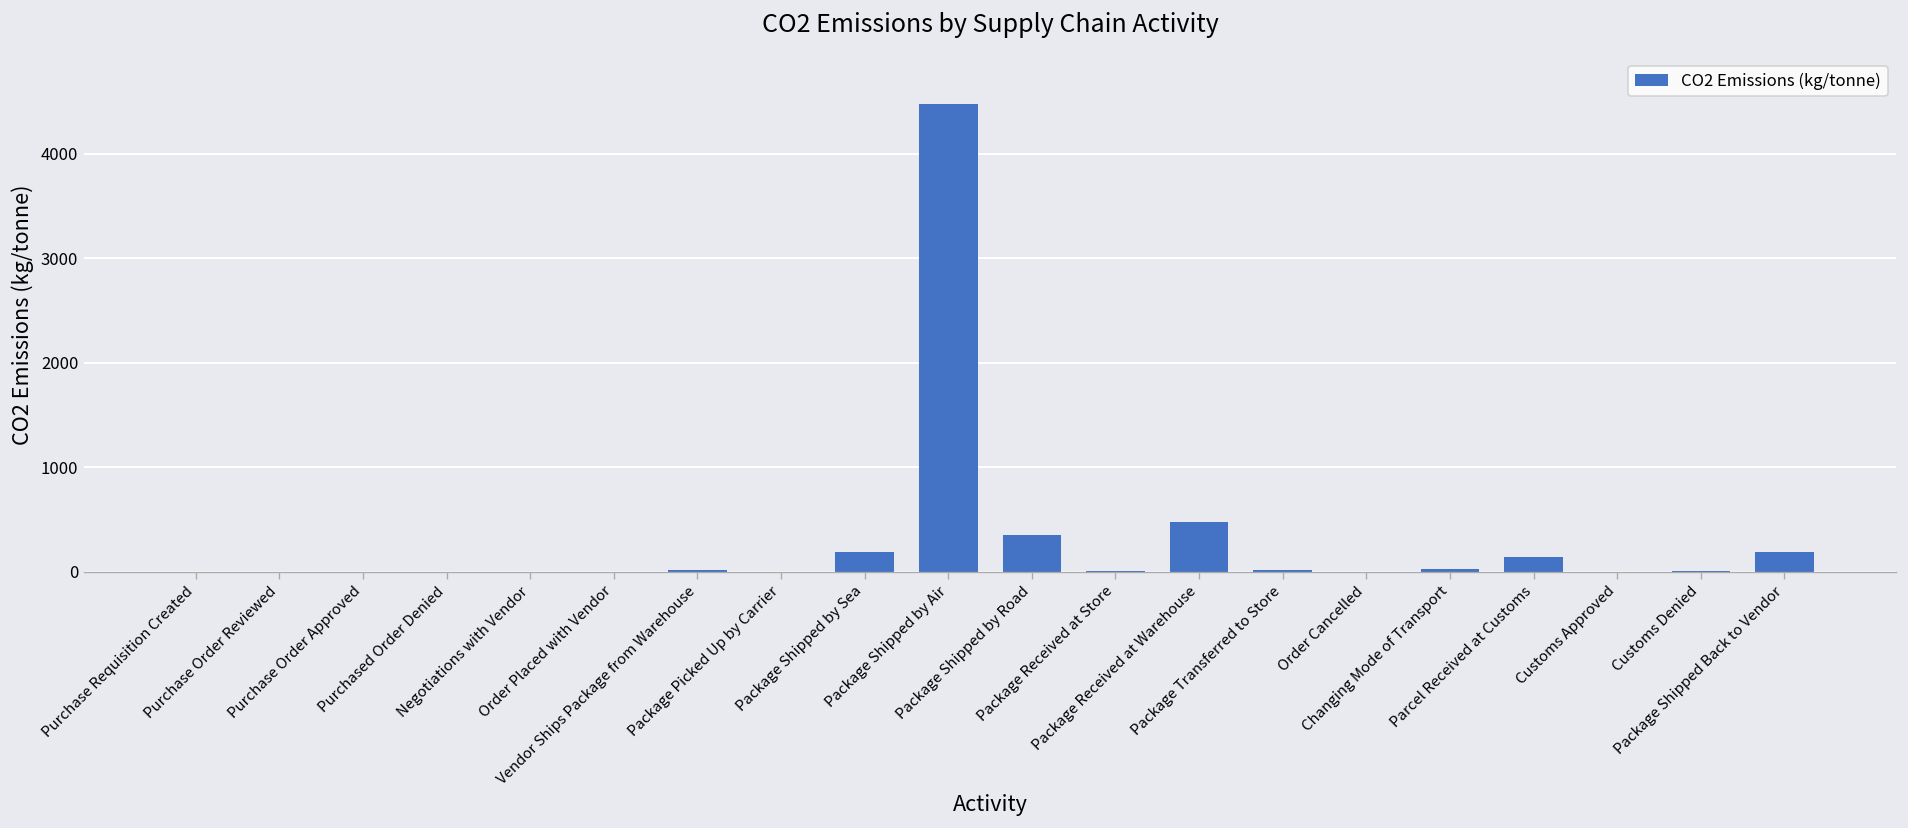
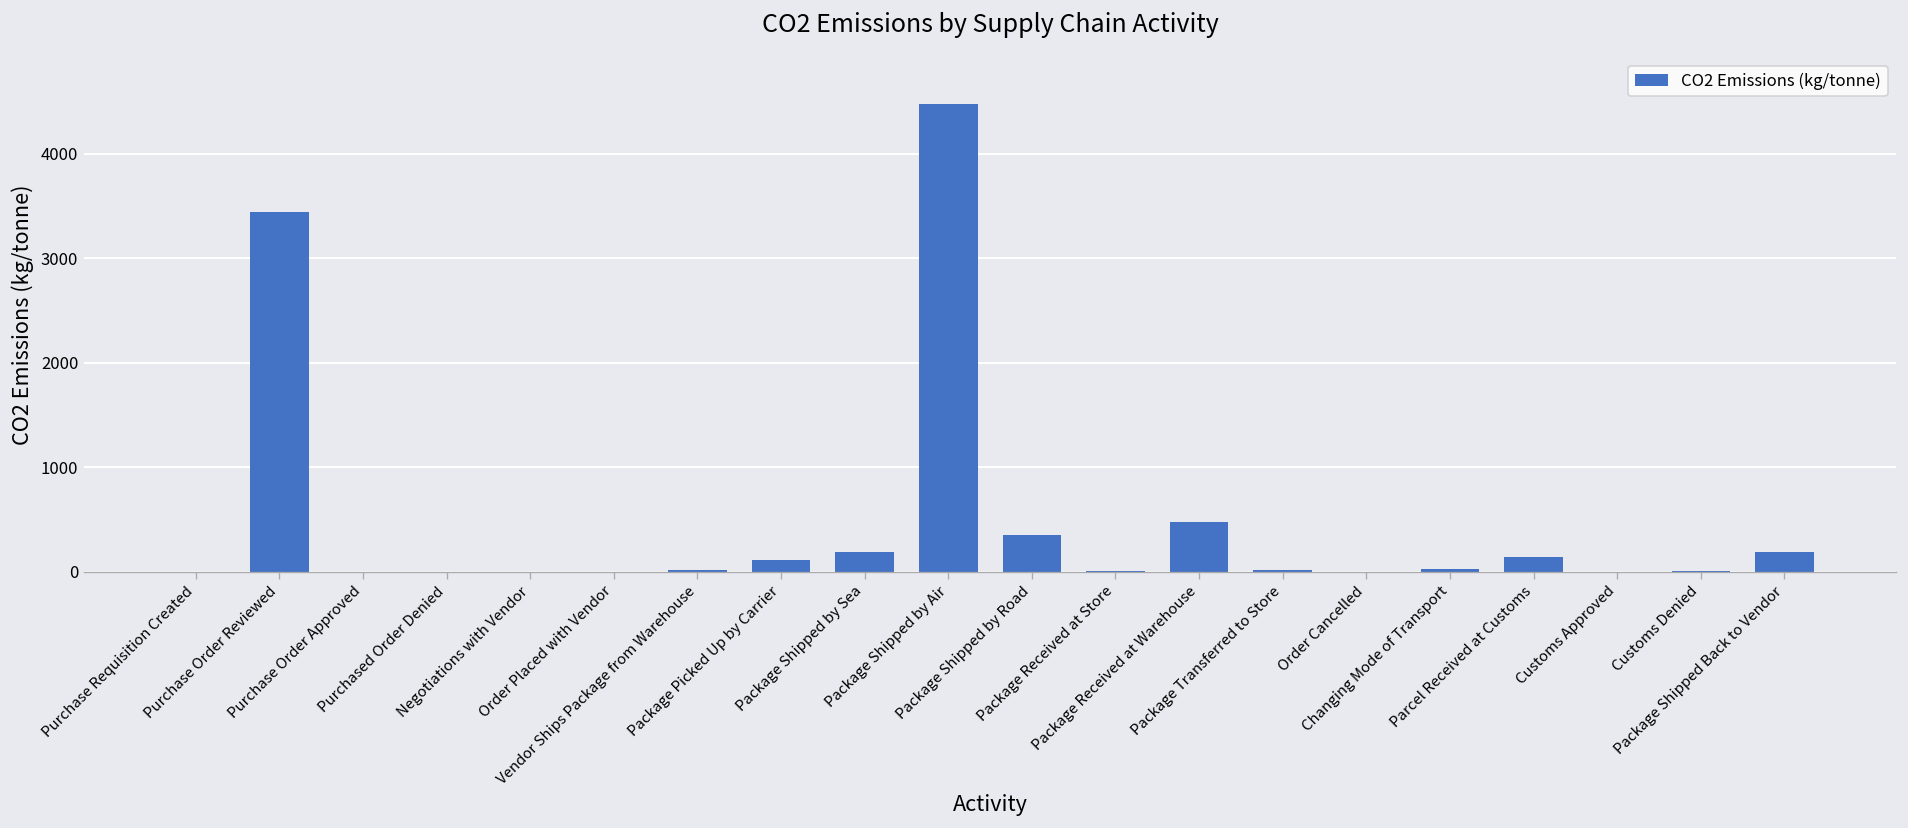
  {
-   "Purchase Order Reviewed": 0,
-   "Package Picked Up by Carrier": 0,
+   "Purchase Order Reviewed": 3400,
+   "Package Picked Up by Carrier": 100,
    "Package Shipped by Sea": 200,
    "Package Shipped by Air": 4500,
    "Package Shipped by Road": 400,
    "Package Received at Warehouse": 500,
    "Changing Mode of Transport": 0,
    "Parcel Received at Customs": 100,
    "Package Shipped Back to Vendor": 200
  }
